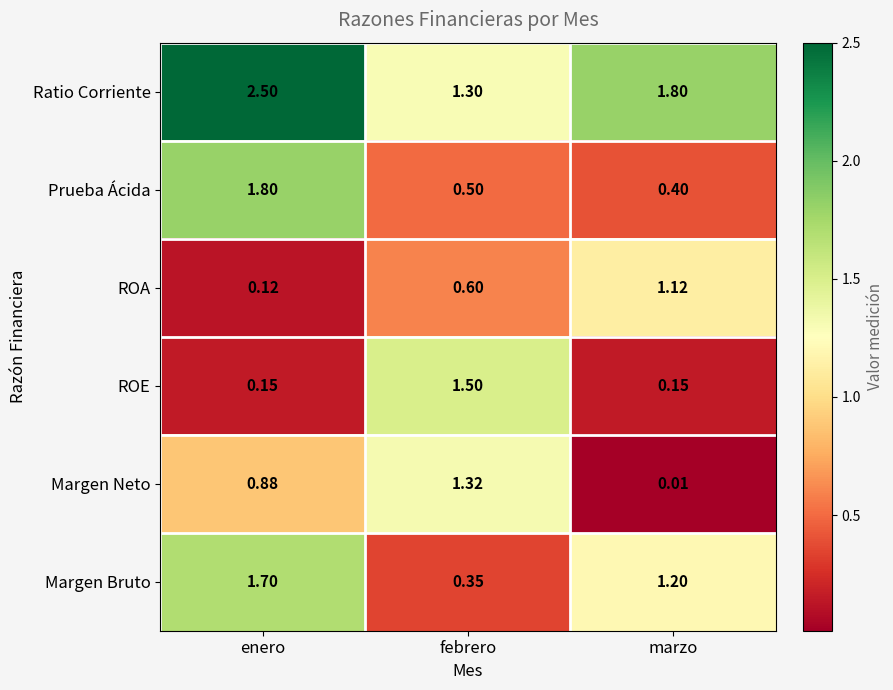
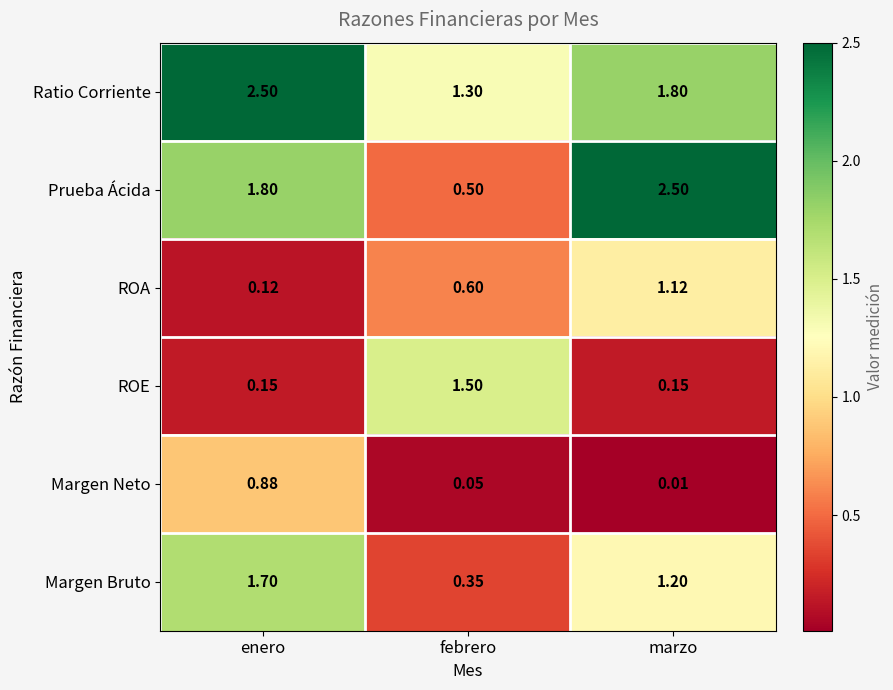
  {
    "Ratio Corriente": {
      "enero": 2.50,
      "febrero": 1.30,
      "marzo": 1.80
    },
    "Prueba Ácida": {
      "enero": 1.80,
      "febrero": 0.50,
-     "marzo": 0.40
+     "marzo": 2.50
    },
    "ROA": {
      "enero": 0.12,
      "febrero": 0.60,
      "marzo": 1.12
    },
    "ROE": {
      "enero": 0.15,
      "febrero": 1.50,
      "marzo": 0.15
    },
    "Margen Neto": {
      "enero": 0.88,
-     "febrero": 1.32,
+     "febrero": 0.05,
      "marzo": 0.01
    },
    "Margen Bruto": {
      "enero": 1.70,
      "febrero": 0.35,
      "marzo": 1.20
    }
  }
